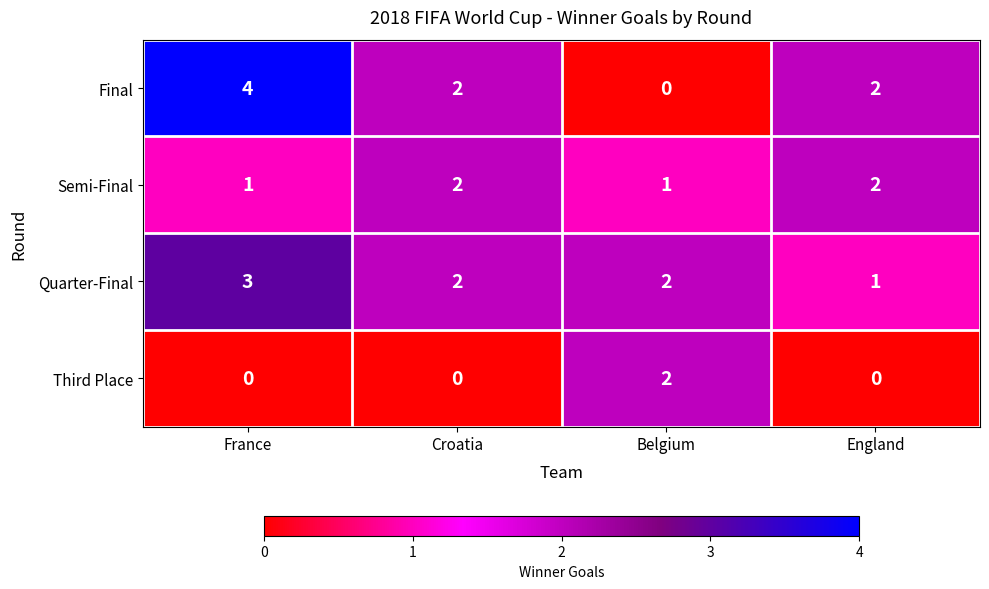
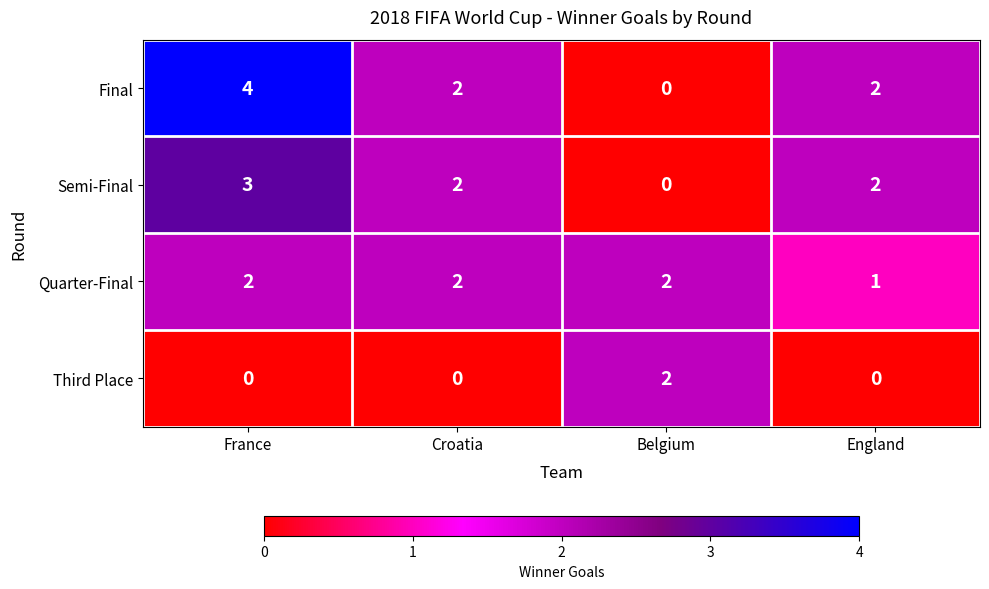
  {
    "Final": {
      "France": 4,
      "Croatia": 2,
      "Belgium": 0,
      "England": 2
    },
    "Semi-Final": {
-     "France": 1,
+     "France": 3,
      "Croatia": 2,
-     "Belgium": 1,
+     "Belgium": 0,
      "England": 2
    },
    "Quarter-Final": {
-     "France": 3,
+     "France": 2,
      "Croatia": 2,
      "Belgium": 2,
      "England": 1
    },
    "Third Place": {
      "France": 0,
      "Croatia": 0,
      "Belgium": 2,
      "England": 0
    }
  }
